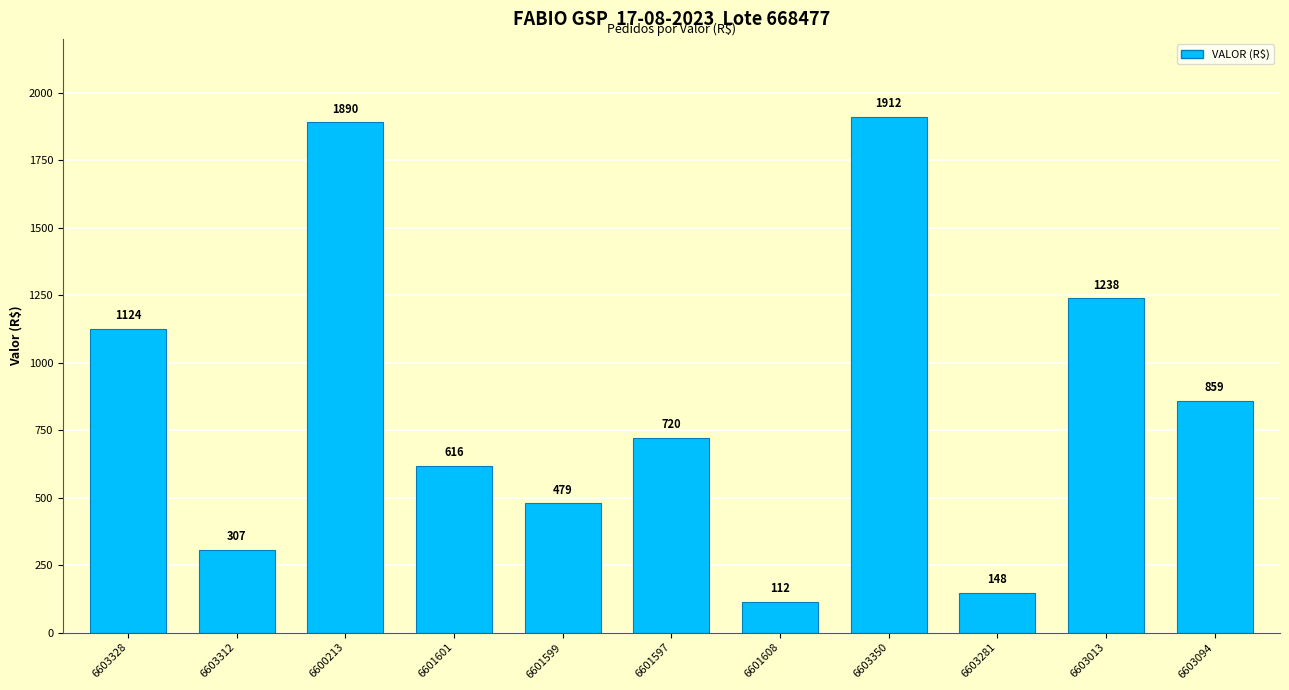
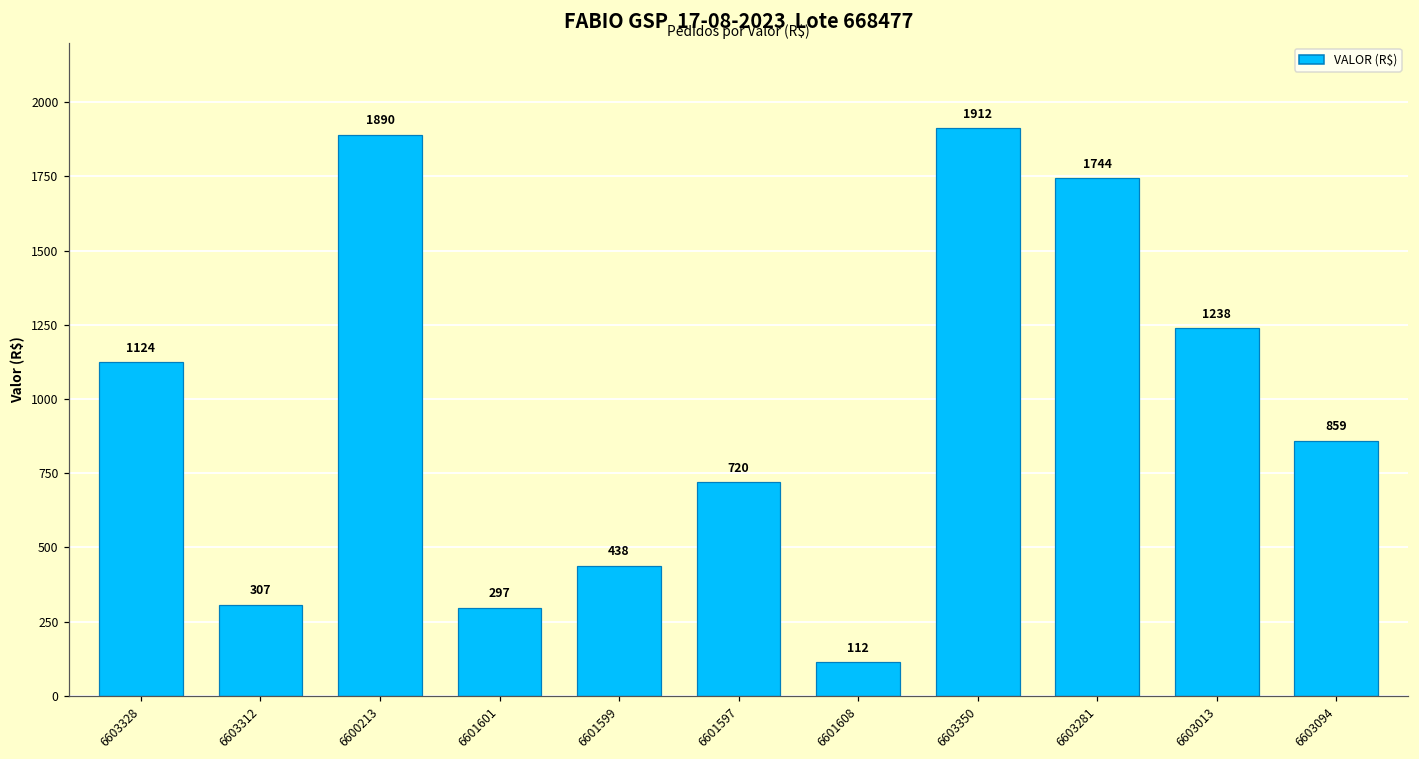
  {
    "6603328": 1124,
    "6603312": 307,
    "6600213": 1890,
-   "6601601": 616,
-   "6601599": 479,
+   "6601601": 297,
+   "6601599": 438,
    "6601597": 720,
    "6601608": 112,
    "6603350": 1912,
-   "6603281": 148,
+   "6603281": 1744,
    "6603013": 1238,
    "6603094": 859
  }
